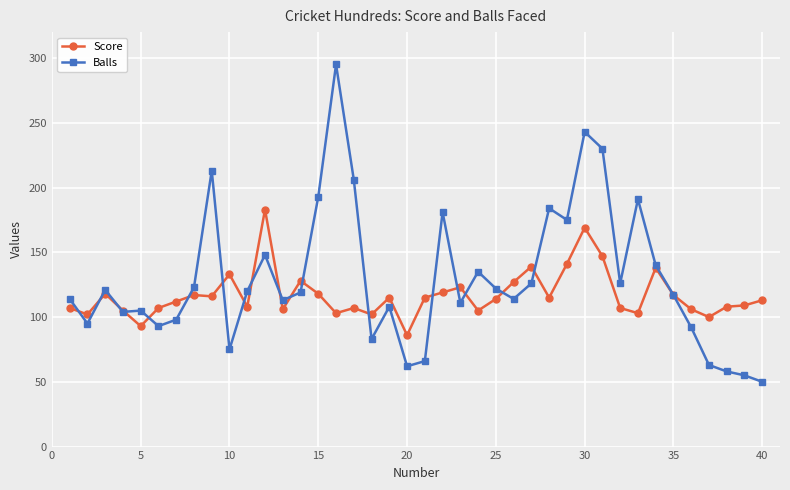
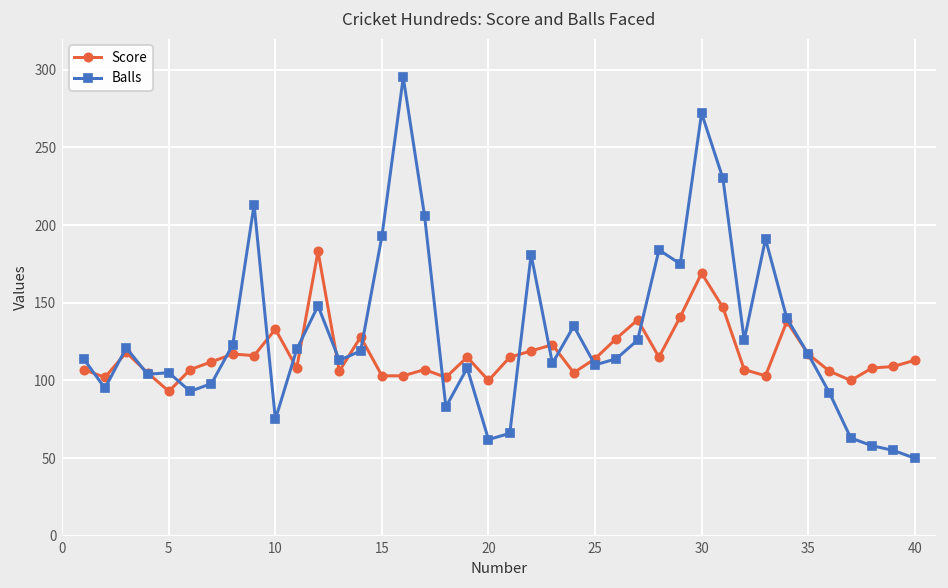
  {
    "Score": {
      "5": 93,
      "10": 133,
-     "15": 118,
-     "20": 86,
+     "15": 103,
+     "20": 100,
      "25": 114,
      "30": 169,
      "40": 113
    },
    "Balls": {
      "5": 105,
      "10": 75,
      "15": 193,
      "20": 62,
-     "25": 122,
-     "30": 243,
+     "25": 110,
+     "30": 272,
      "40": 50
    }
  }
